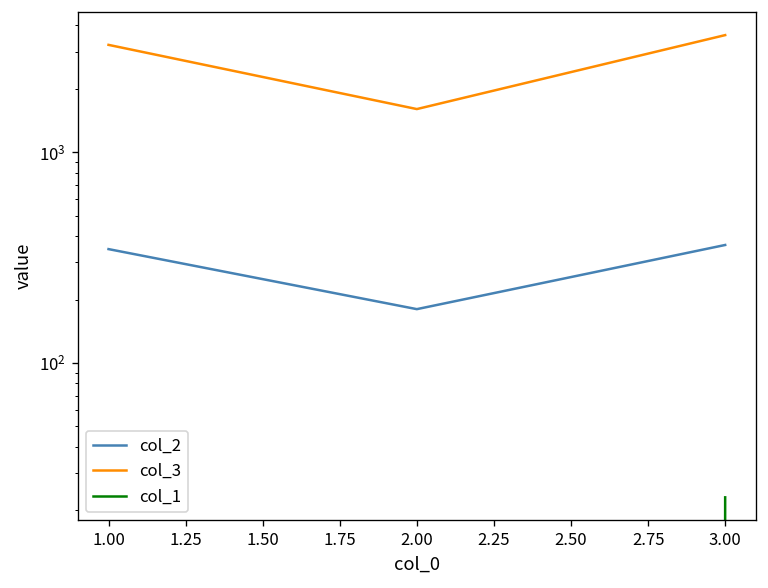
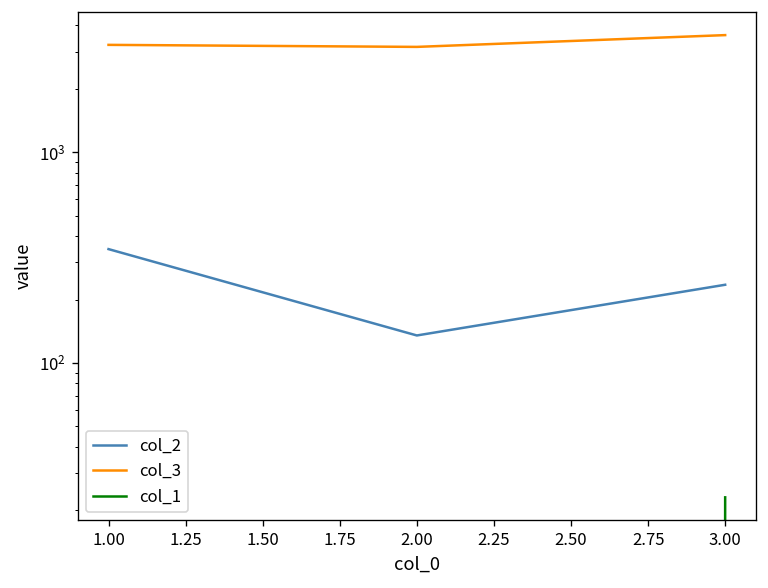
  {
    "col_2": {
      "1.00": 350,
-     "2.00": 180,
-     "3.00": 360
+     "2.00": 140,
+     "3.00": 240
    },
    "col_3": {
      "1.00": 3200,
-     "2.00": 1600,
+     "2.00": 3200,
      "3.00": 3600
    },
    "col_1": {
      "3.00": 23
    }
  }
